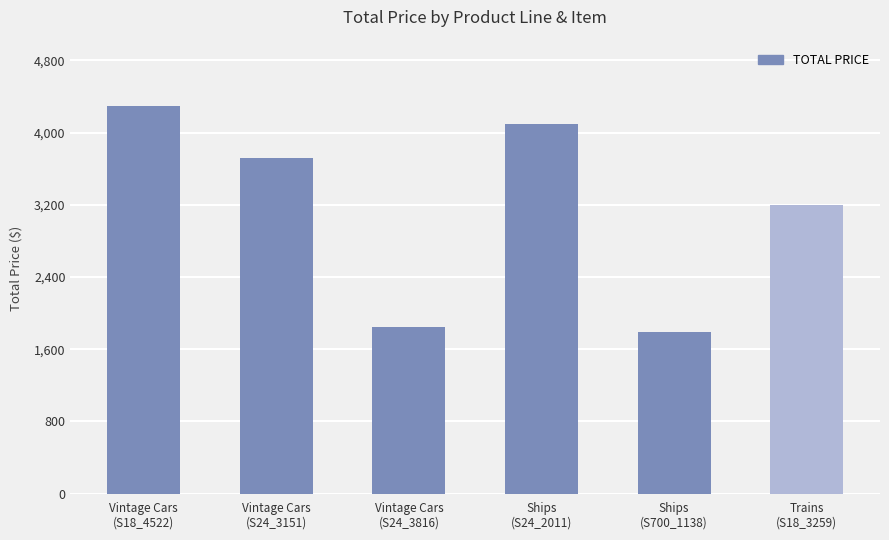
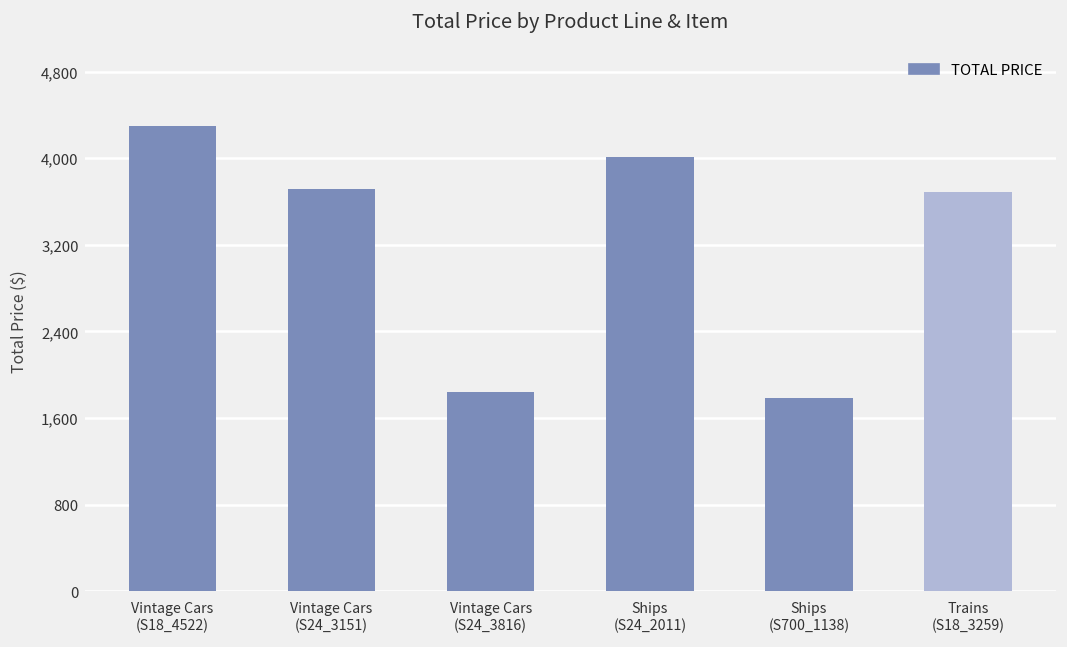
  {
    "Vintage Cars (S18_4522)": "4,300",
    "Vintage Cars (S24_3151)": "3,700",
    "Vintage Cars (S24_3816)": "1,800",
-   "Ships (S24_2011)": "4,100",
+   "Ships (S24_2011)": "4,000",
    "Ships (S700_1138)": "1,800",
-   "Trains (S18_3259)": "3,200"
+   "Trains (S18_3259)": "3,700"
  }
